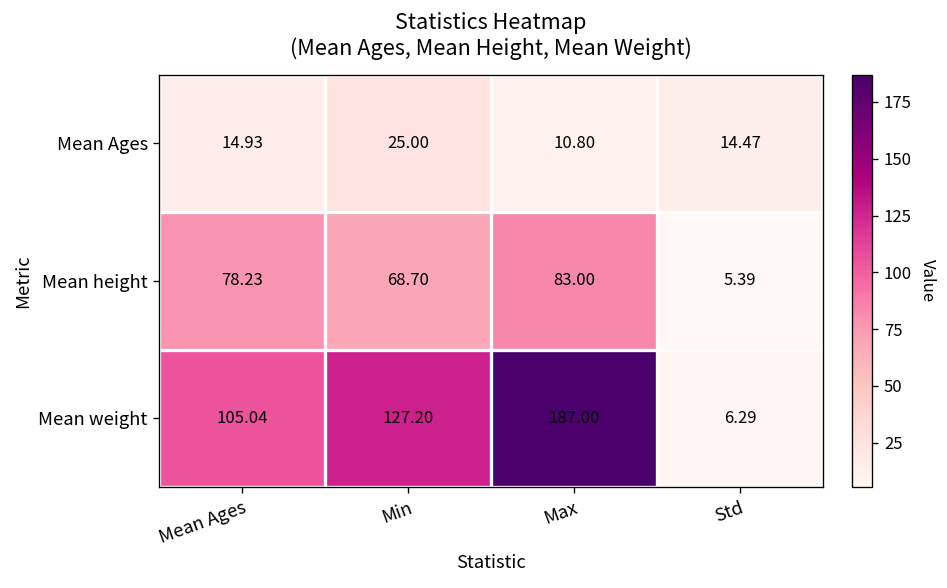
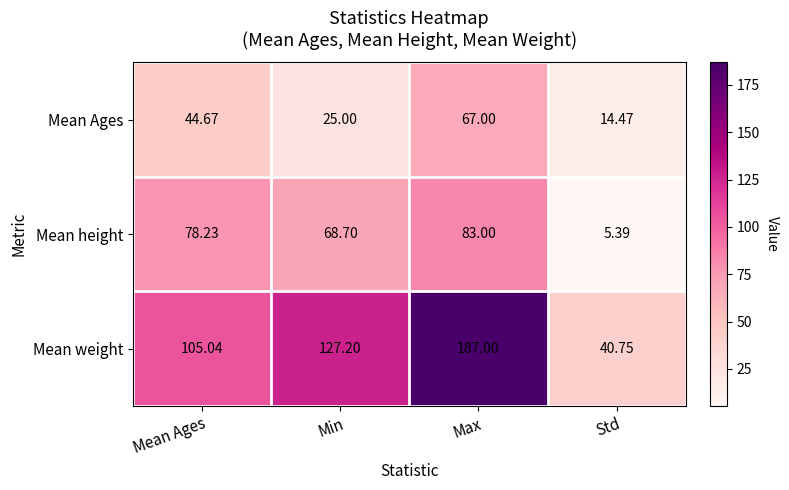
  {
    "Mean Ages": {
-     "Mean Ages": 14.93,
+     "Mean Ages": 44.67,
      "Min": 25.00,
-     "Max": 10.80,
+     "Max": 67.00,
      "Std": 14.47
    },
    "Mean height": {
      "Mean Ages": 78.23,
      "Min": 68.70,
      "Max": 83.00,
      "Std": 5.39
    },
    "Mean weight": {
      "Mean Ages": 105.04,
      "Min": 127.20,
      "Max": 187.00,
-     "Std": 6.29
+     "Std": 40.75
    }
  }
